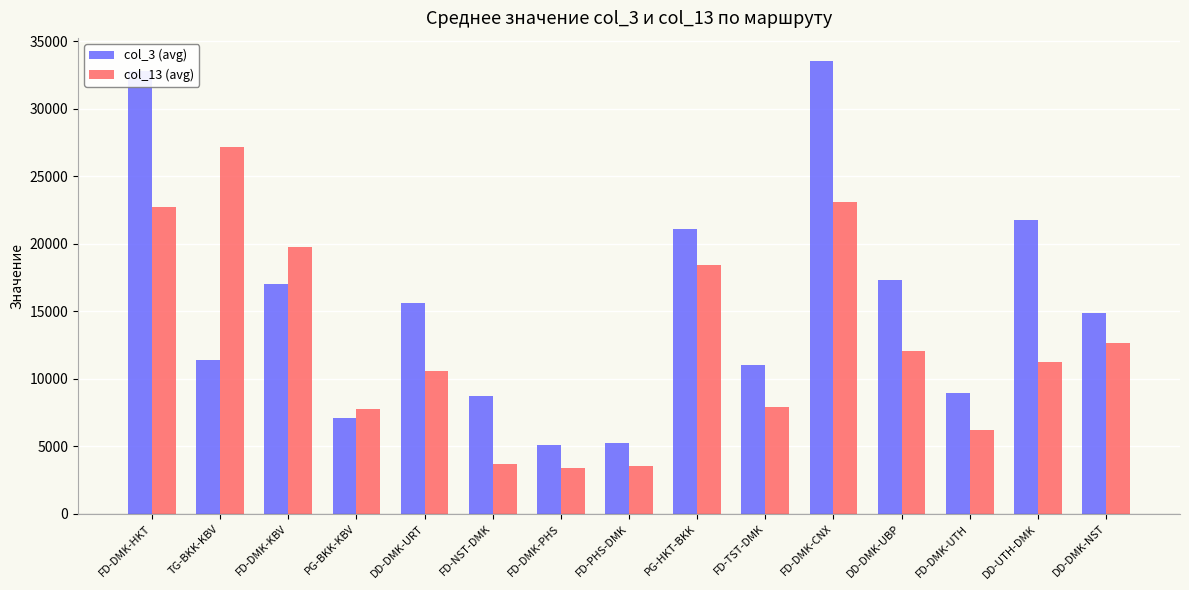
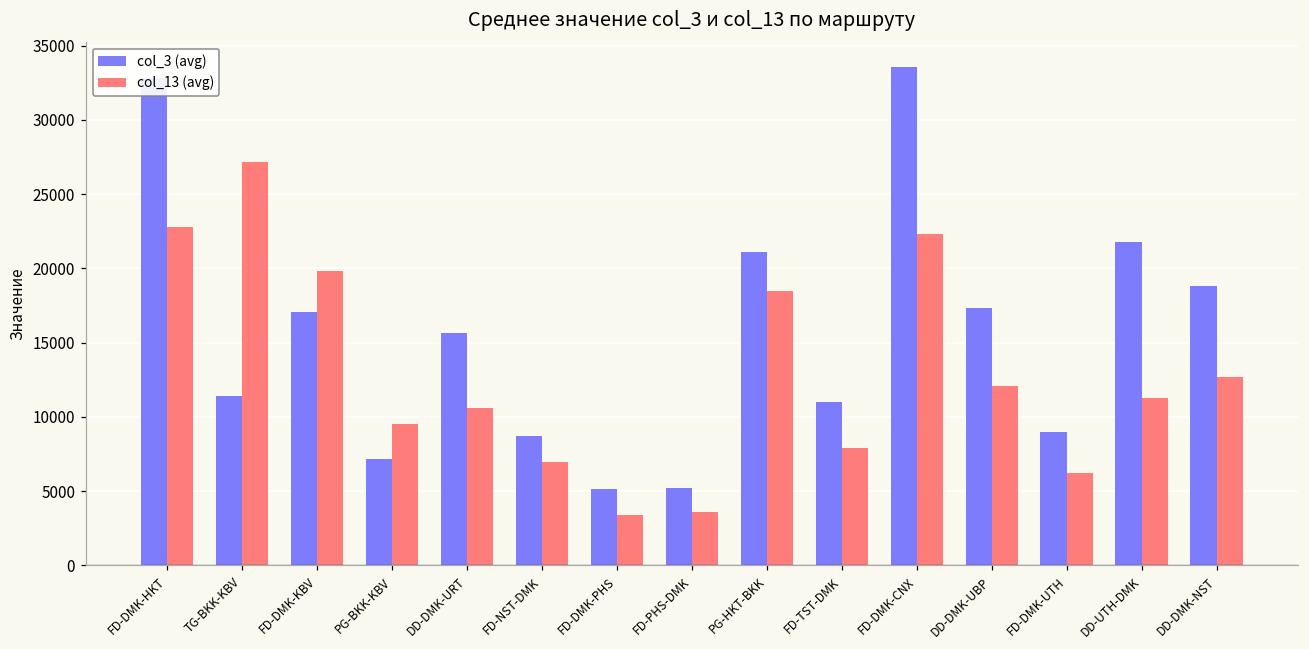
  {
    "col_3 (avg)": {
      "TG-BKK-KBV": 11400,
      "FD-DMK-KBV": 17100,
      "PG-BKK-KBV": 7100,
      "DD-DMK-URT": 15600,
      "FD-NST-DMK": 8700,
      "FD-DMK-PHS": 5100,
      "FD-PHS-DMK": 5200,
      "PG-HKT-BKK": 21100,
      "FD-TST-DMK": 11000,
      "FD-DMK-CNX": 33600,
      "DD-DMK-UBP": 17300,
      "FD-DMK-UTH": 8900,
      "DD-UTH-DMK": 21800,
-     "DD-DMK-NST": 14900
+     "DD-DMK-NST": 18800
    },
    "col_13 (avg)": {
      "FD-DMK-HKT": 22800,
      "TG-BKK-KBV": 27200,
      "FD-DMK-KBV": 19800,
-     "PG-BKK-KBV": 7800,
+     "PG-BKK-KBV": 9500,
      "DD-DMK-URT": 10600,
-     "FD-NST-DMK": 3700,
+     "FD-NST-DMK": 7000,
      "FD-DMK-PHS": 3400,
      "FD-PHS-DMK": 3600,
      "PG-HKT-BKK": 18400,
      "FD-TST-DMK": 7900,
-     "FD-DMK-CNX": 23100,
+     "FD-DMK-CNX": 22300,
      "DD-DMK-UBP": 12100,
      "FD-DMK-UTH": 6200,
      "DD-UTH-DMK": 11300,
      "DD-DMK-NST": 12700
    }
  }
